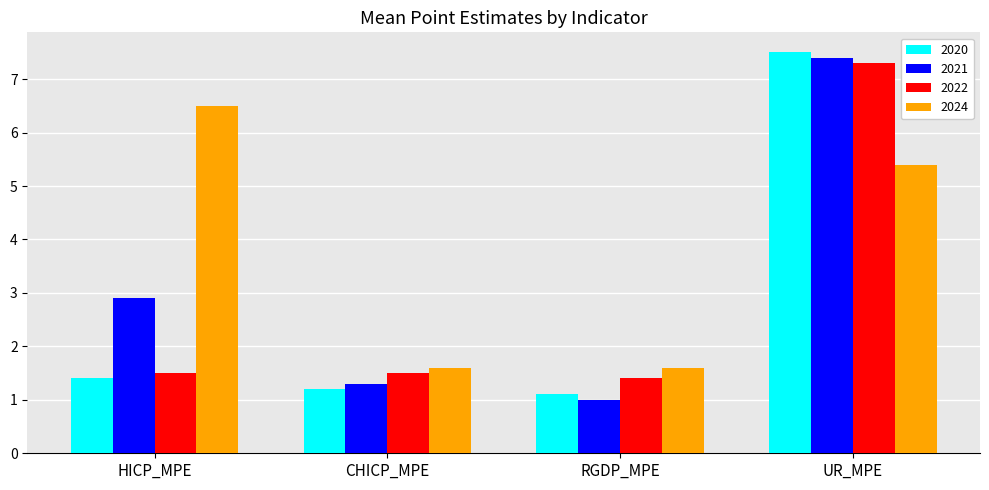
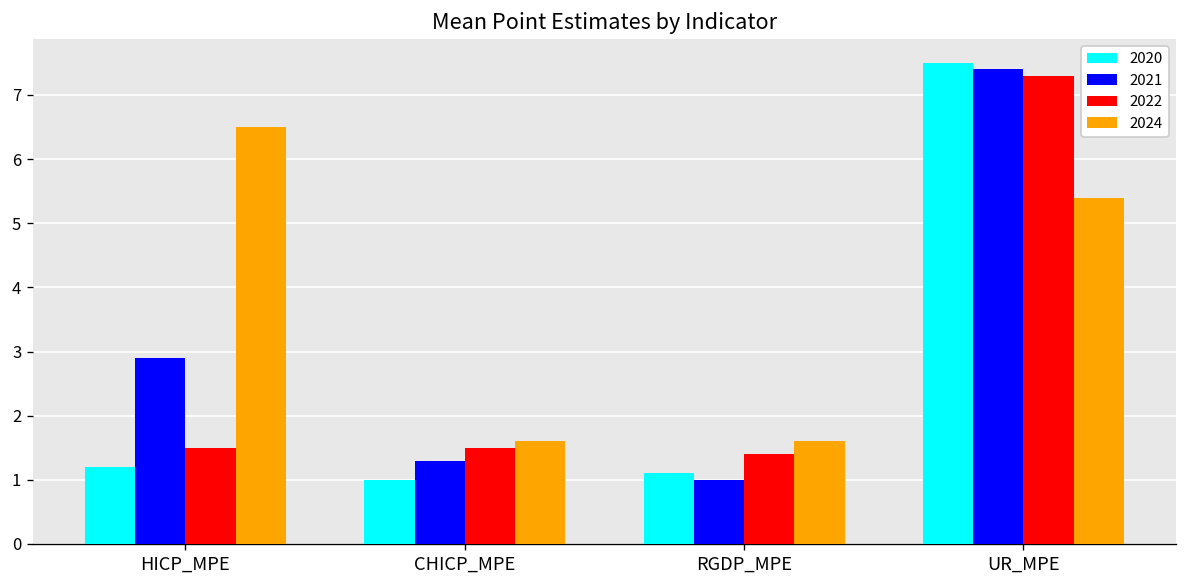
  {
    "2020": {
-     "HICP_MPE": 1.4,
-     "CHICP_MPE": 1.2,
+     "HICP_MPE": 1.2,
+     "CHICP_MPE": 1.0,
      "RGDP_MPE": 1.1,
      "UR_MPE": 7.5
    },
    "2021": {
      "HICP_MPE": 2.9,
      "CHICP_MPE": 1.3,
      "RGDP_MPE": 1.0,
      "UR_MPE": 7.4
    },
    "2022": {
      "HICP_MPE": 1.5,
      "CHICP_MPE": 1.5,
      "RGDP_MPE": 1.4,
      "UR_MPE": 7.3
    },
    "2024": {
      "HICP_MPE": 6.5,
      "CHICP_MPE": 1.6,
      "RGDP_MPE": 1.6,
      "UR_MPE": 5.4
    }
  }
